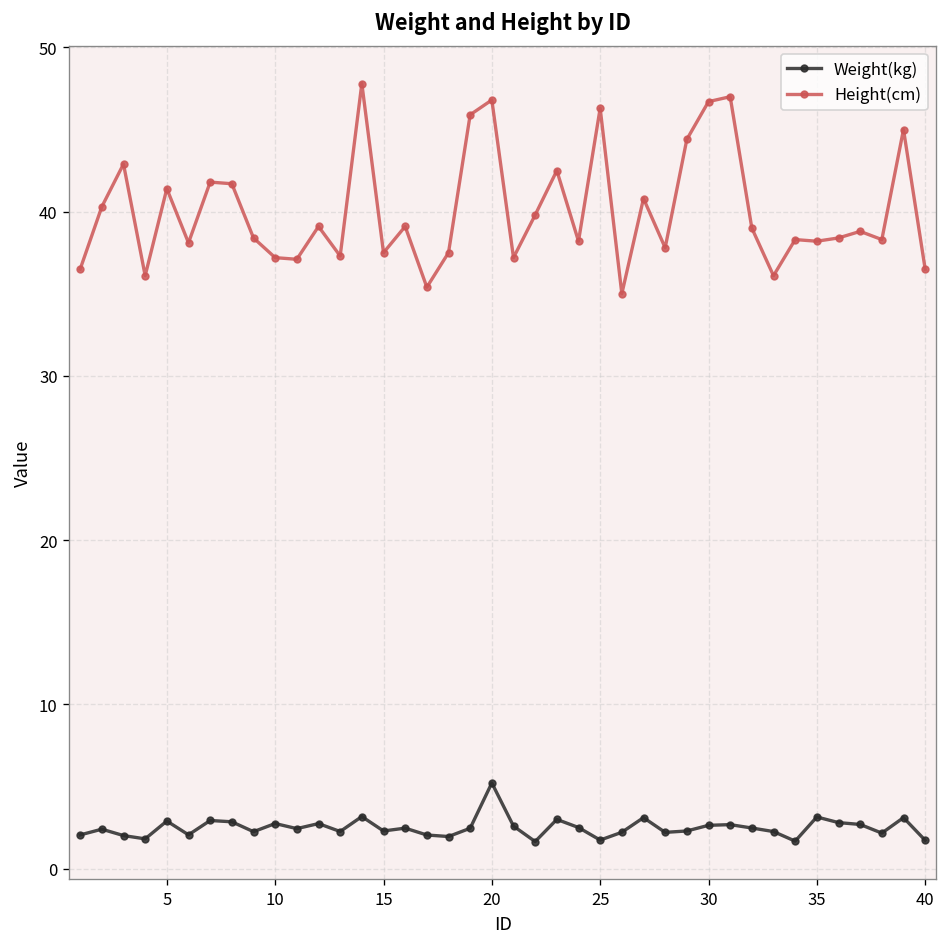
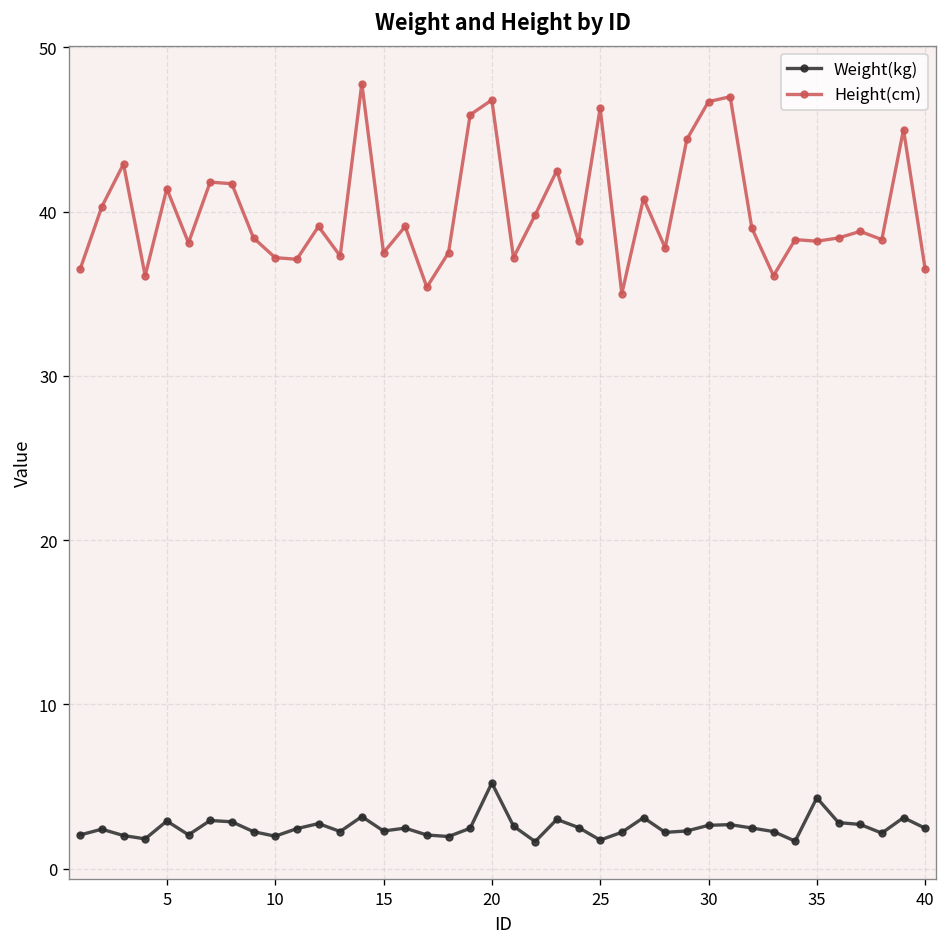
  {
    "Weight(kg)": {
      "5": 2.9,
-     "10": 2.7,
+     "10": 2.0,
      "15": 2.3,
      "20": 5.2,
      "25": 1.7,
      "30": 2.6,
-     "35": 3.1,
-     "40": 1.7
+     "35": 4.3,
+     "40": 2.5
    },
    "Height(cm)": {
      "5": 41.4,
      "10": 37.2,
      "15": 37.5,
      "20": 46.8,
      "25": 46.3,
      "30": 46.7,
      "35": 38.2,
      "40": 36.5
    }
  }
